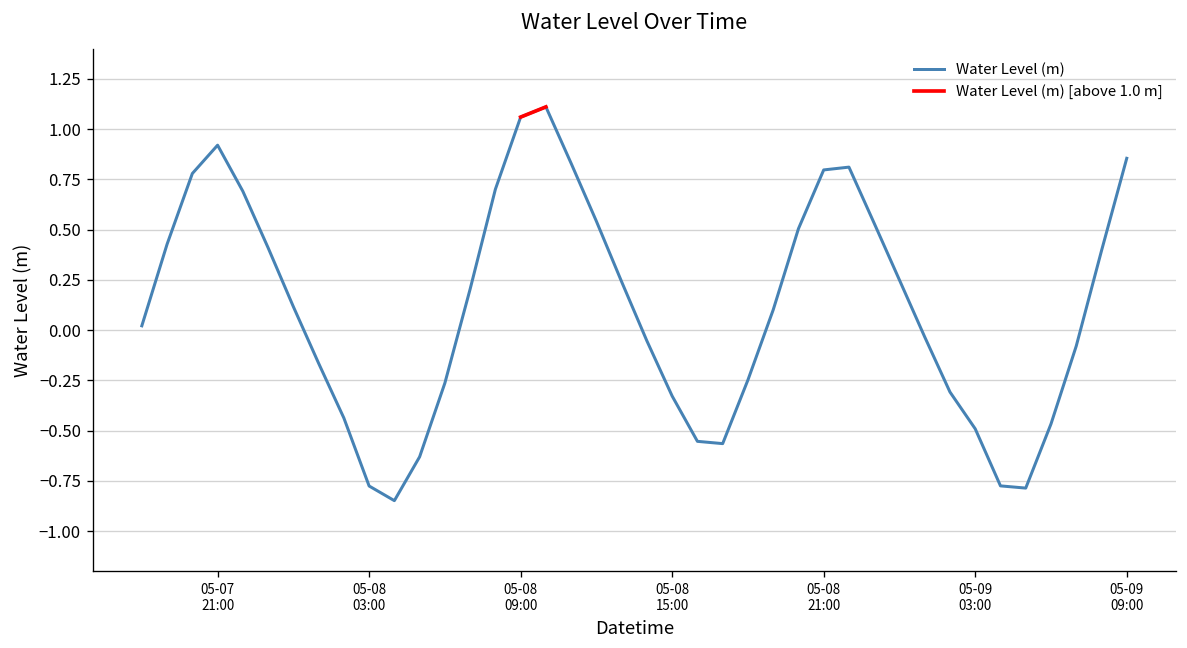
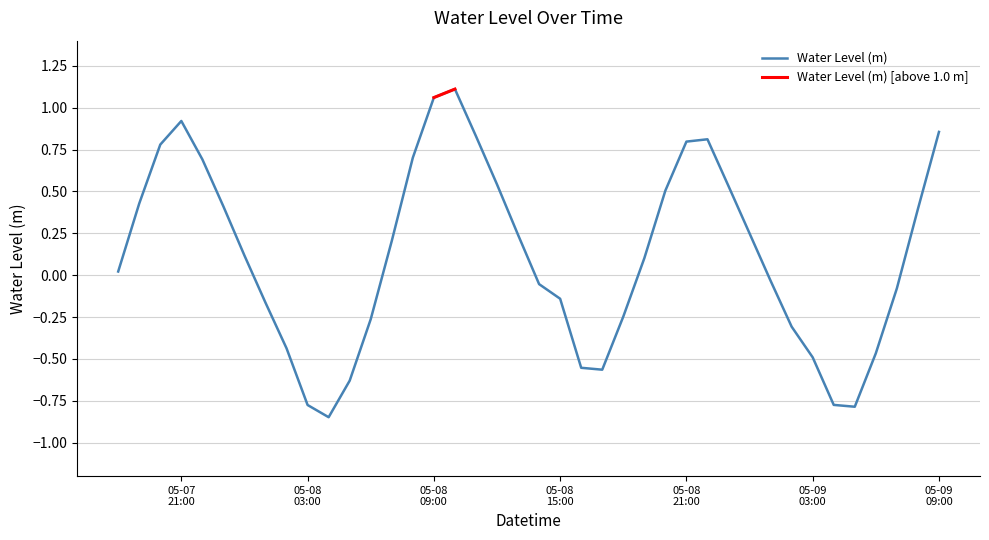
  {
    "Water Level (m)": {
      "05-07 21:00": 0.92,
      "05-08 03:00": -0.78,
-     "05-08 15:00": -0.33,
+     "05-08 15:00": -0.14,
      "05-08 21:00": 0.80,
      "05-09 03:00": -0.49,
      "05-09 09:00": 0.86
    }
  }
